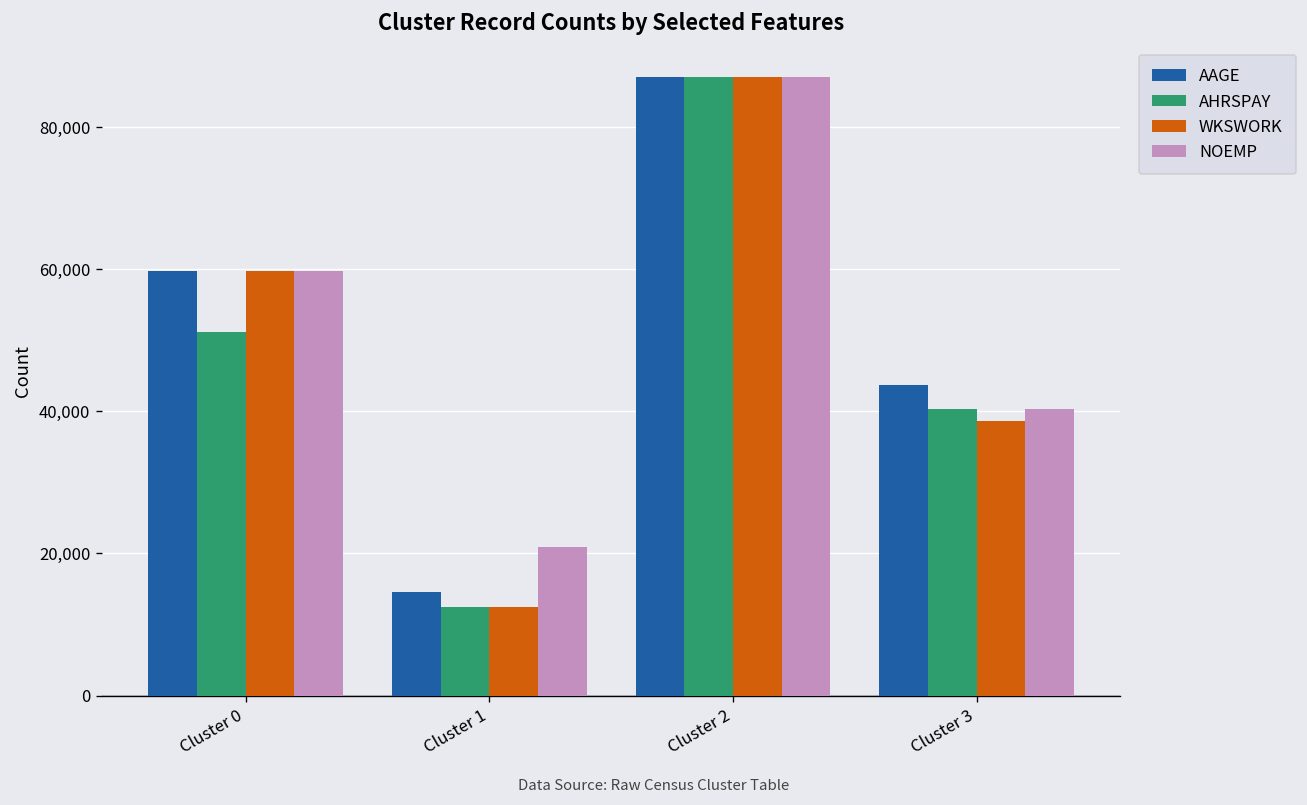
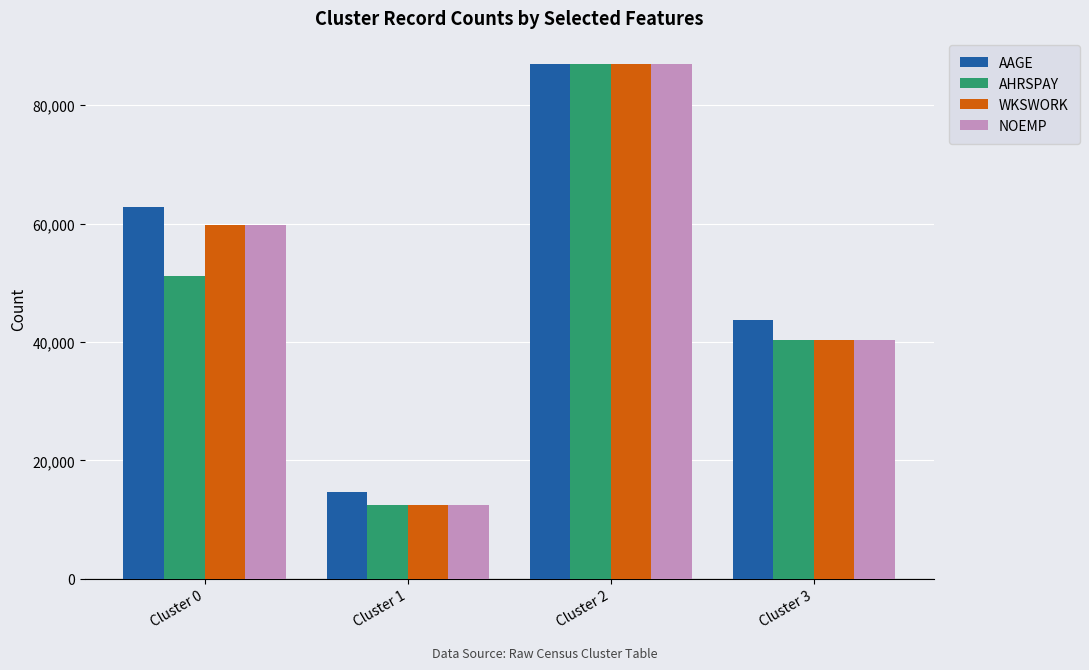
  {
    "AAGE": {
-     "Cluster 0": "60,000",
+     "Cluster 0": "63,000",
      "Cluster 1": "15,000",
      "Cluster 2": "87,000",
      "Cluster 3": "44,000"
    },
    "AHRSPAY": {
      "Cluster 0": "51,000",
      "Cluster 1": "12,000",
      "Cluster 2": "87,000",
      "Cluster 3": "40,000"
    },
    "WKSWORK": {
      "Cluster 0": "60,000",
      "Cluster 1": "12,000",
      "Cluster 2": "87,000",
-     "Cluster 3": "39,000"
+     "Cluster 3": "40,000"
    },
    "NOEMP": {
      "Cluster 0": "60,000",
-     "Cluster 1": "21,000",
+     "Cluster 1": "12,000",
      "Cluster 2": "87,000",
      "Cluster 3": "40,000"
    }
  }
